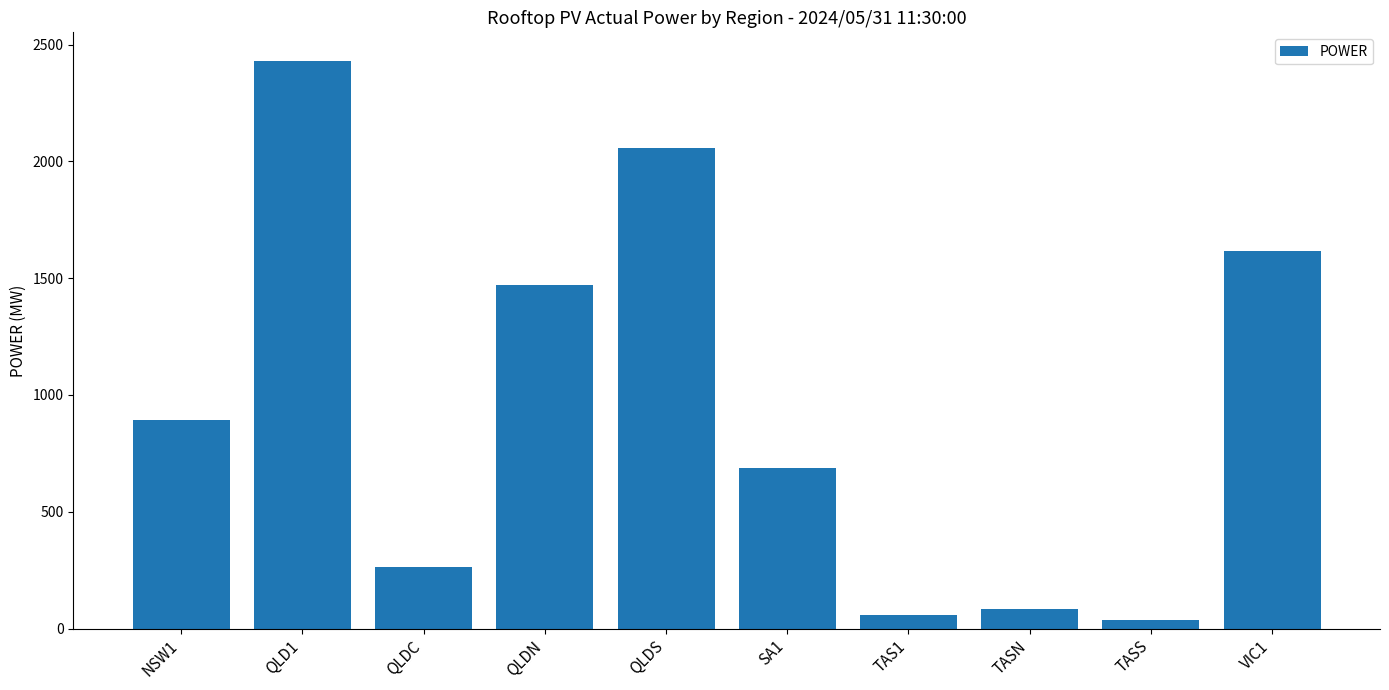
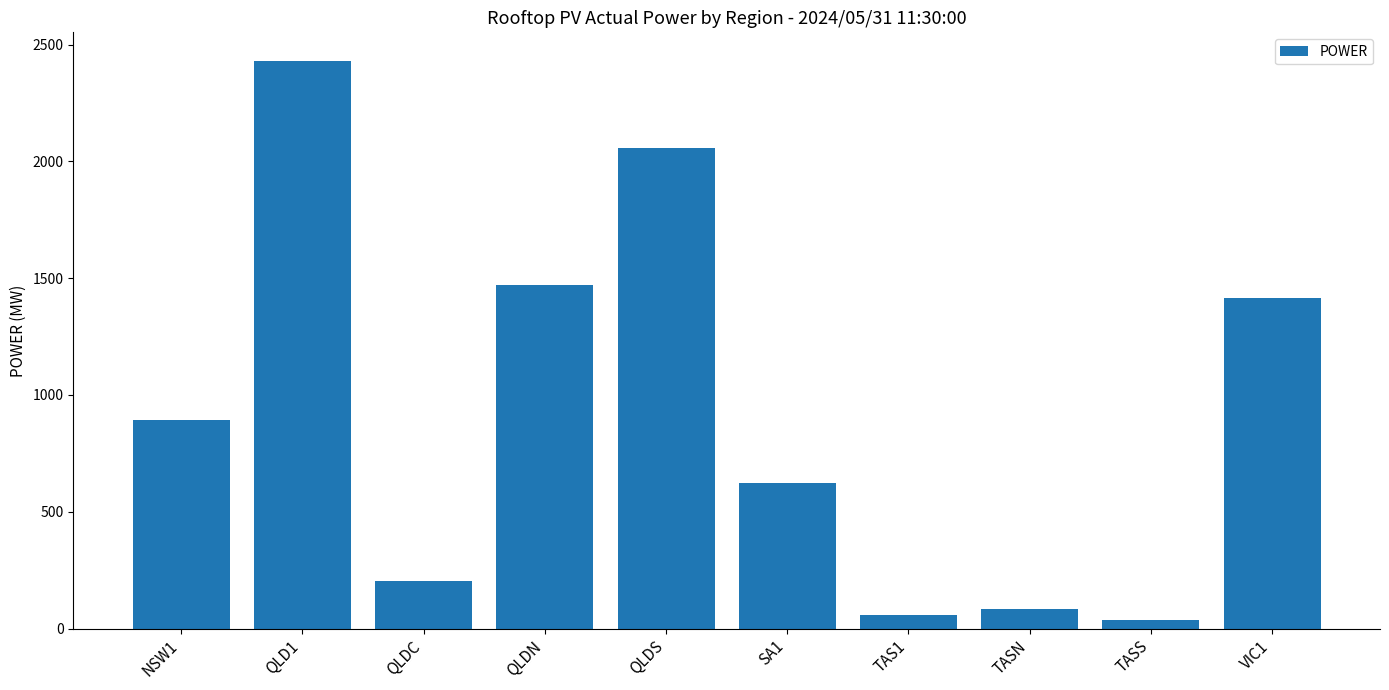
  {
    "NSW1": 890,
    "QLD1": 2430,
-   "QLDC": 270,
+   "QLDC": 200,
    "QLDN": 1470,
    "QLDS": 2060,
-   "SA1": 690,
+   "SA1": 620,
    "TAS1": 60,
    "TASN": 80,
    "TASS": 40,
-   "VIC1": 1610
+   "VIC1": 1420
  }
